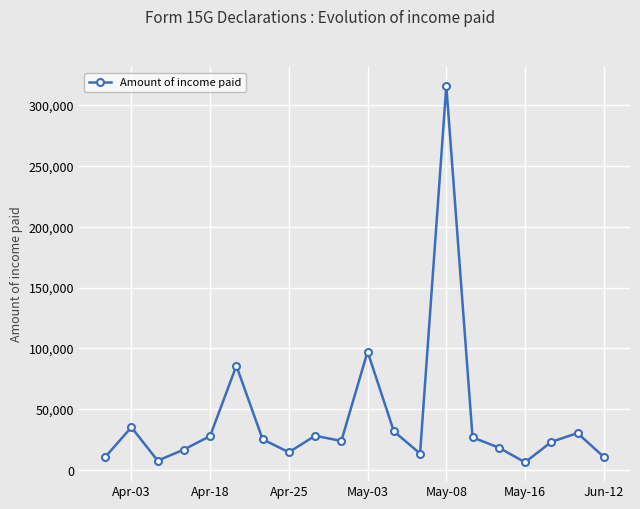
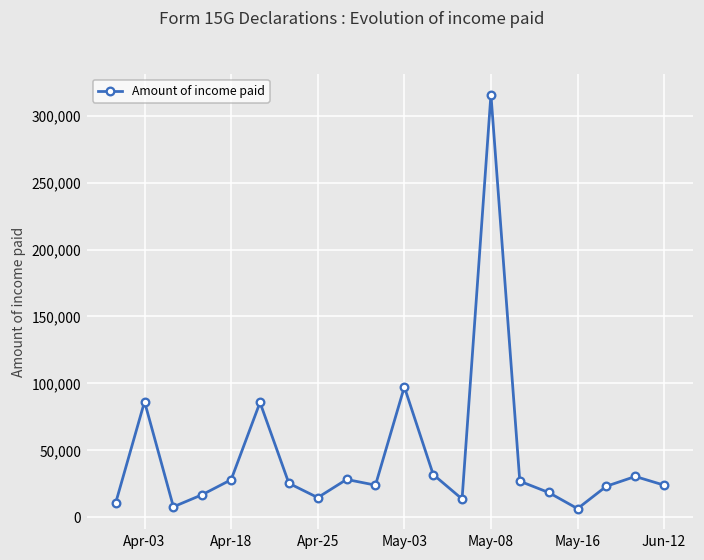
  {
-   "Apr-03": "35,000",
+   "Apr-03": "86,000",
    "Apr-18": "28,000",
    "Apr-25": "15,000",
    "May-03": "97,000",
    "May-08": "316,000",
    "May-16": "6,000",
-   "Jun-12": "11,000"
+   "Jun-12": "24,000"
  }
